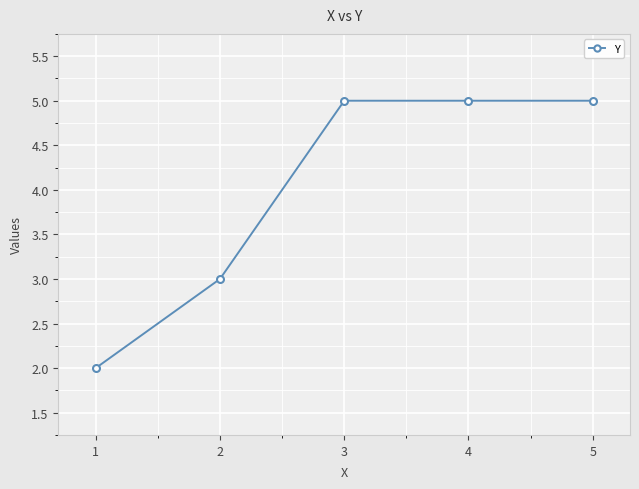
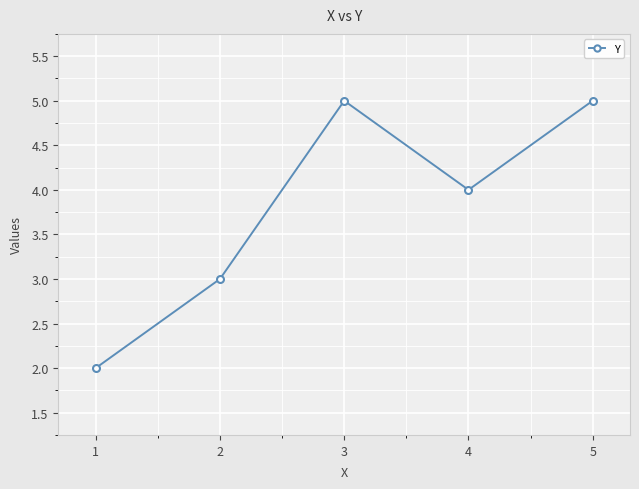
  {
    "1": 2,
    "2": 3,
    "3": 5,
-   "4": 5,
+   "4": 4,
    "5": 5
  }
